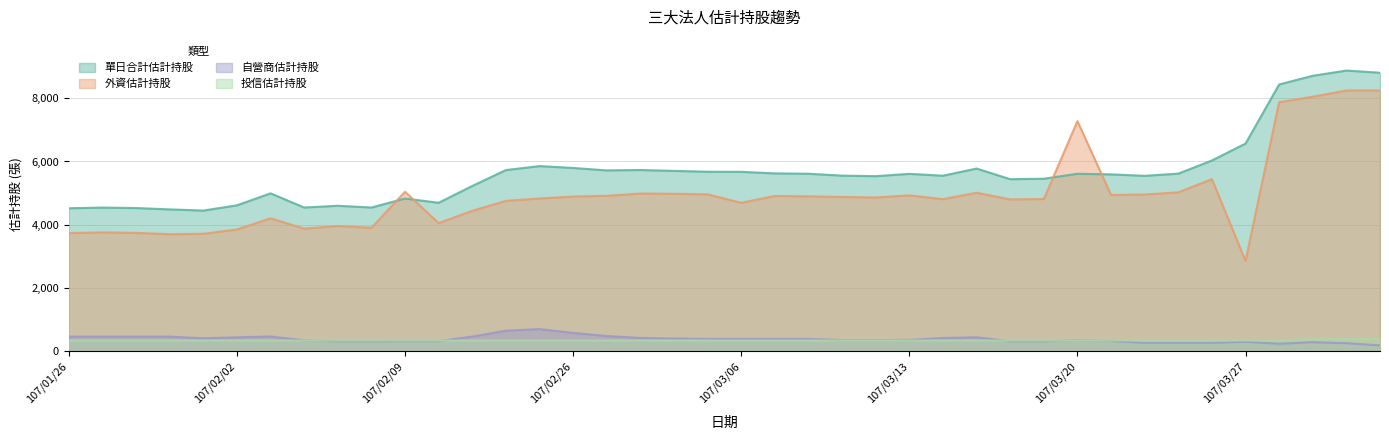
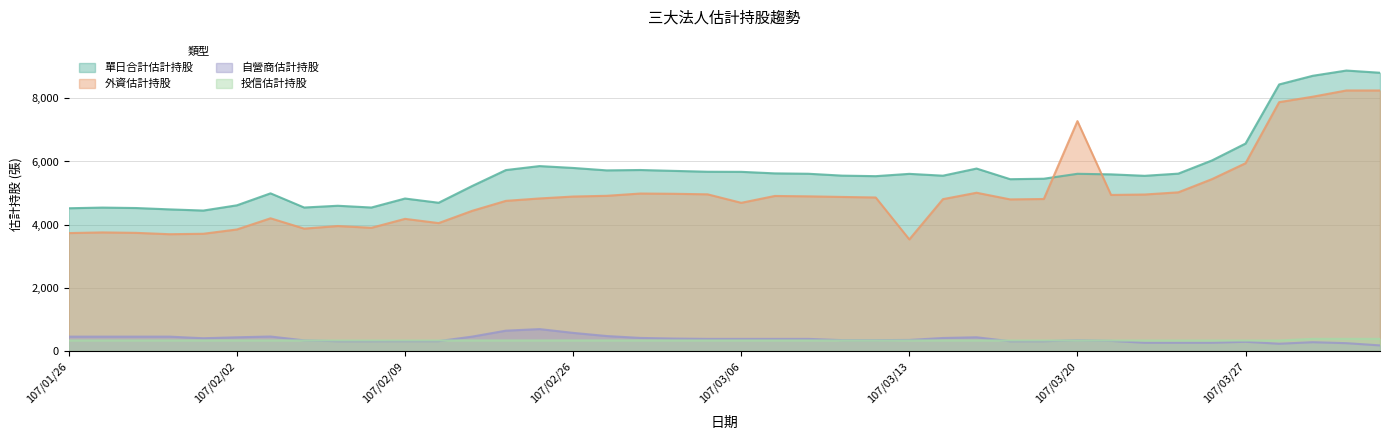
  {
    "外資估計持股": {
      "107/01/26": "3,700",
      "107/02/02": "3,800",
-     "107/02/09": "5,000",
+     "107/02/09": "4,200",
      "107/02/26": "4,900",
      "107/03/06": "4,700",
-     "107/03/13": "4,900",
+     "107/03/13": "3,500",
      "107/03/20": "7,300",
-     "107/03/27": "2,900"
+     "107/03/27": "5,900"
    }
  }
